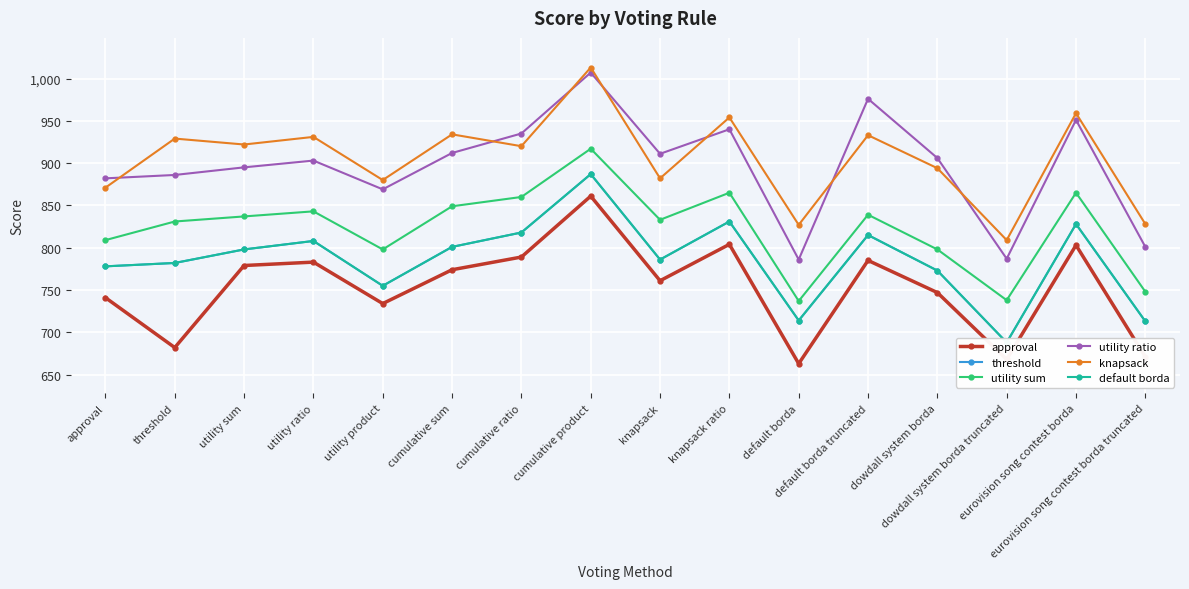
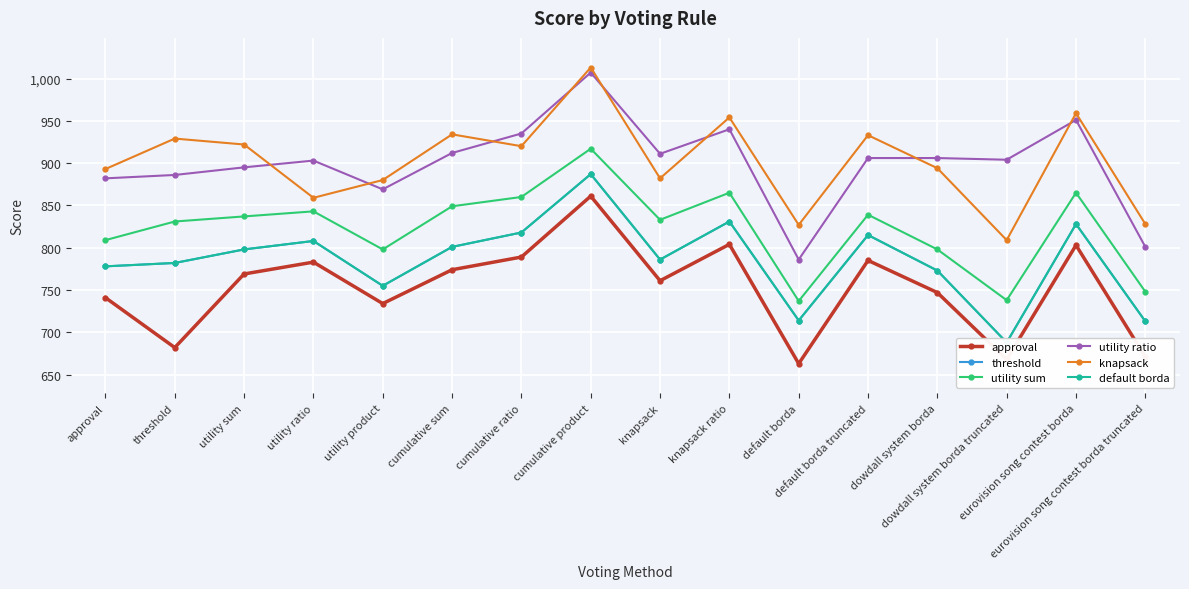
  {
    "approval": {
      "approval": "740",
      "threshold": "680",
-     "utility sum": "780",
+     "utility sum": "770",
      "utility ratio": "780",
      "utility product": "730",
      "cumulative sum": "770",
      "cumulative ratio": "790",
      "cumulative product": "860",
      "knapsack": "760",
      "knapsack ratio": "800",
      "default borda": "660",
      "default borda truncated": "790",
      "dowdall system borda": "750",
      "eurovision song contest borda": "800"
    },
    "utility ratio": {
      "approval": "880",
      "threshold": "890",
      "utility sum": "900",
      "utility ratio": "900",
      "utility product": "870",
      "cumulative sum": "910",
      "cumulative ratio": "940",
      "cumulative product": "1,010",
      "knapsack": "910",
      "knapsack ratio": "940",
      "default borda": "790",
-     "default borda truncated": "980",
+     "default borda truncated": "910",
      "dowdall system borda": "910",
-     "dowdall system borda truncated": "790",
+     "dowdall system borda truncated": "900",
      "eurovision song contest borda": "950",
      "eurovision song contest borda truncated": "800"
    },
    "knapsack": {
-     "approval": "870",
+     "approval": "890",
      "threshold": "930",
      "utility sum": "920",
-     "utility ratio": "930",
+     "utility ratio": "860",
      "utility product": "880",
      "cumulative sum": "930",
      "cumulative ratio": "920",
      "cumulative product": "1,010",
      "knapsack": "880",
      "knapsack ratio": "950",
      "default borda": "830",
      "default borda truncated": "930",
      "dowdall system borda": "890",
      "dowdall system borda truncated": "810",
      "eurovision song contest borda": "960",
      "eurovision song contest borda truncated": "830"
    }
  }
